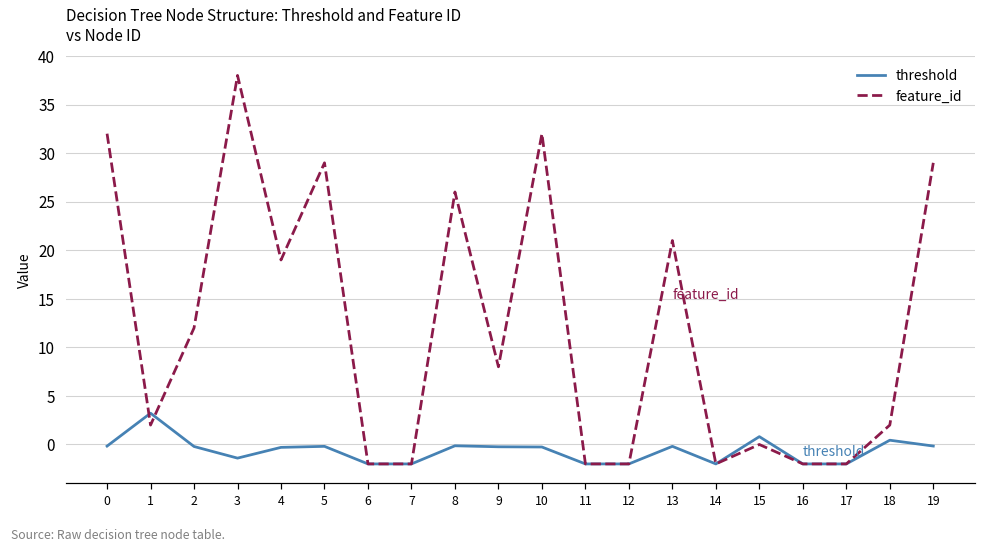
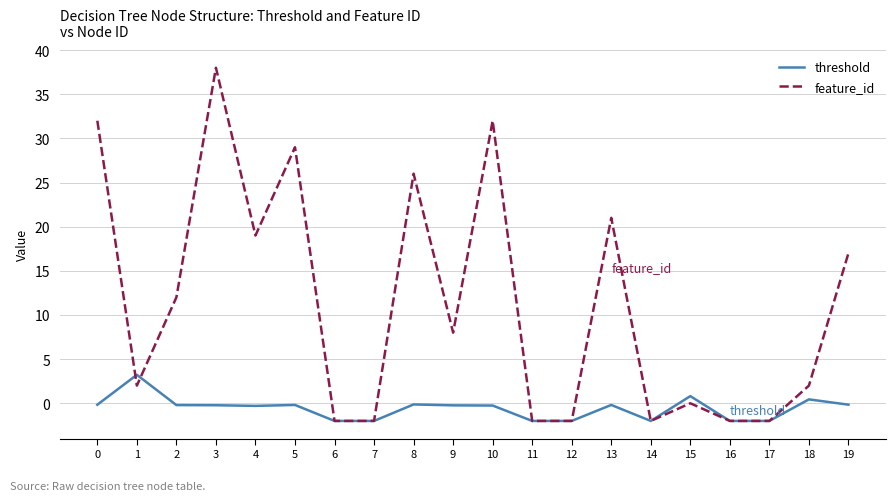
  {
    "threshold": {
      "0": 0,
      "1": 3,
      "2": 0,
-     "3": -1,
+     "3": 0,
      "4": 0,
      "5": 0,
      "8": 0,
      "9": 0,
      "10": 0,
      "13": 0,
      "15": 1,
      "18": 0,
      "19": 0
    },
    "feature_id": {
      "0": 32,
      "1": 2,
      "2": 12,
      "3": 38,
      "4": 19,
      "5": 29,
      "8": 26,
      "9": 8,
      "10": 32,
      "13": 21,
      "15": 0,
      "18": 2,
-     "19": 29
+     "19": 17
    }
  }
